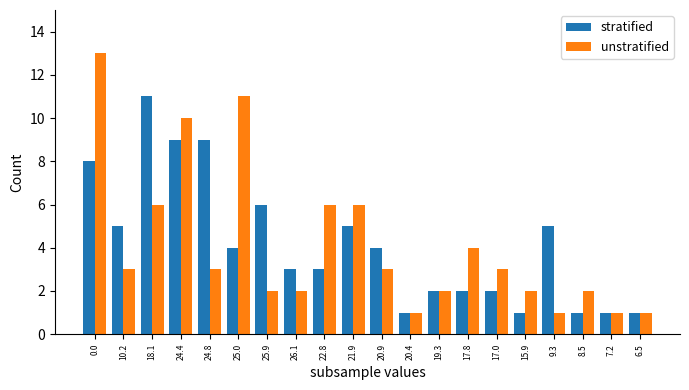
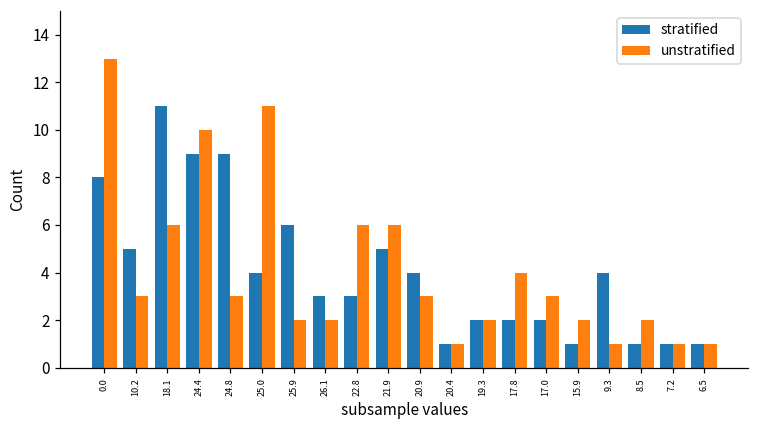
  {
    "stratified": {
      "0.0": 8,
      "10.2": 5,
      "18.1": 11,
      "24.4": 9,
      "24.8": 9,
      "25.0": 4,
      "25.9": 6,
      "26.1": 3,
      "22.8": 3,
      "21.9": 5,
      "20.9": 4,
      "20.4": 1,
      "19.3": 2,
      "17.8": 2,
      "17.0": 2,
      "15.9": 1,
-     "9.3": 5,
+     "9.3": 4,
      "8.5": 1,
      "7.2": 1,
      "6.5": 1
    },
    "unstratified": {
      "0.0": 13,
      "10.2": 3,
      "18.1": 6,
      "24.4": 10,
      "24.8": 3,
      "25.0": 11,
      "25.9": 2,
      "26.1": 2,
      "22.8": 6,
      "21.9": 6,
      "20.9": 3,
      "20.4": 1,
      "19.3": 2,
      "17.8": 4,
      "17.0": 3,
      "15.9": 2,
      "9.3": 1,
      "8.5": 2,
      "7.2": 1,
      "6.5": 1
    }
  }
